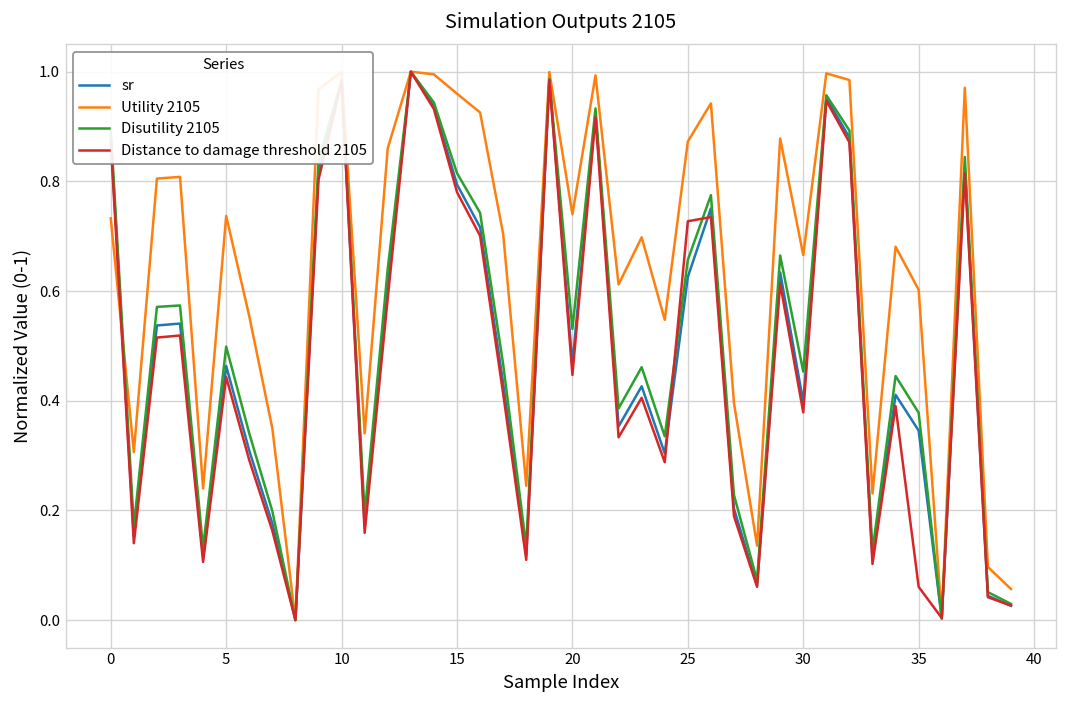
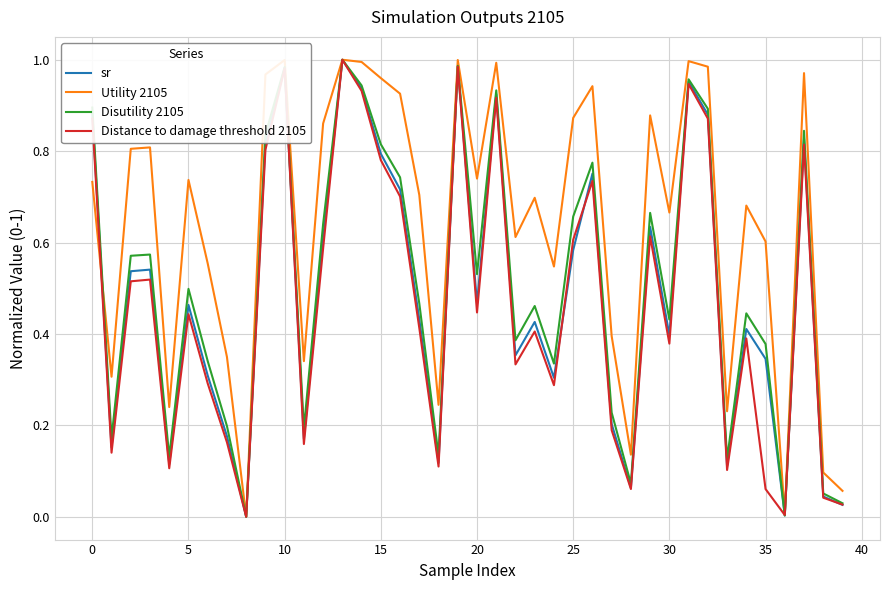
  {
    "sr": {
      "5": 0.46,
      "15": 0.79,
      "20": 0.47,
-     "25": 0.63,
+     "25": 0.58,
      "30": 0.40,
      "35": 0.35
    },
    "Utility 2105": {
      "0": 0.73,
      "5": 0.74,
      "15": 0.96,
      "20": 0.74,
      "25": 0.87,
      "30": 0.67,
      "35": 0.60
    },
    "Disutility 2105": {
      "5": 0.50,
      "15": 0.82,
      "20": 0.53,
      "25": 0.66,
-     "30": 0.45,
+     "30": 0.43,
      "35": 0.38
    },
    "Distance to damage threshold 2105": {
      "5": 0.44,
      "15": 0.78,
      "20": 0.45,
-     "25": 0.73,
+     "25": 0.61,
      "30": 0.38,
      "35": 0.06
    }
  }
